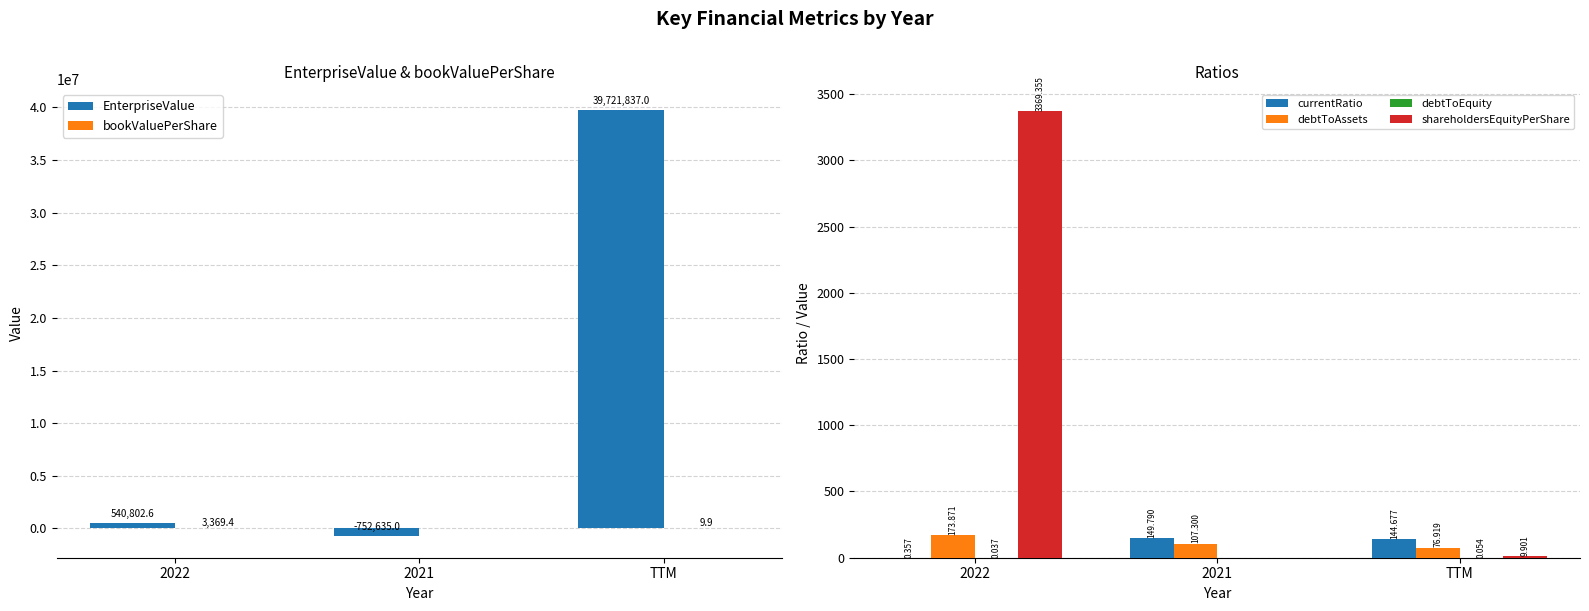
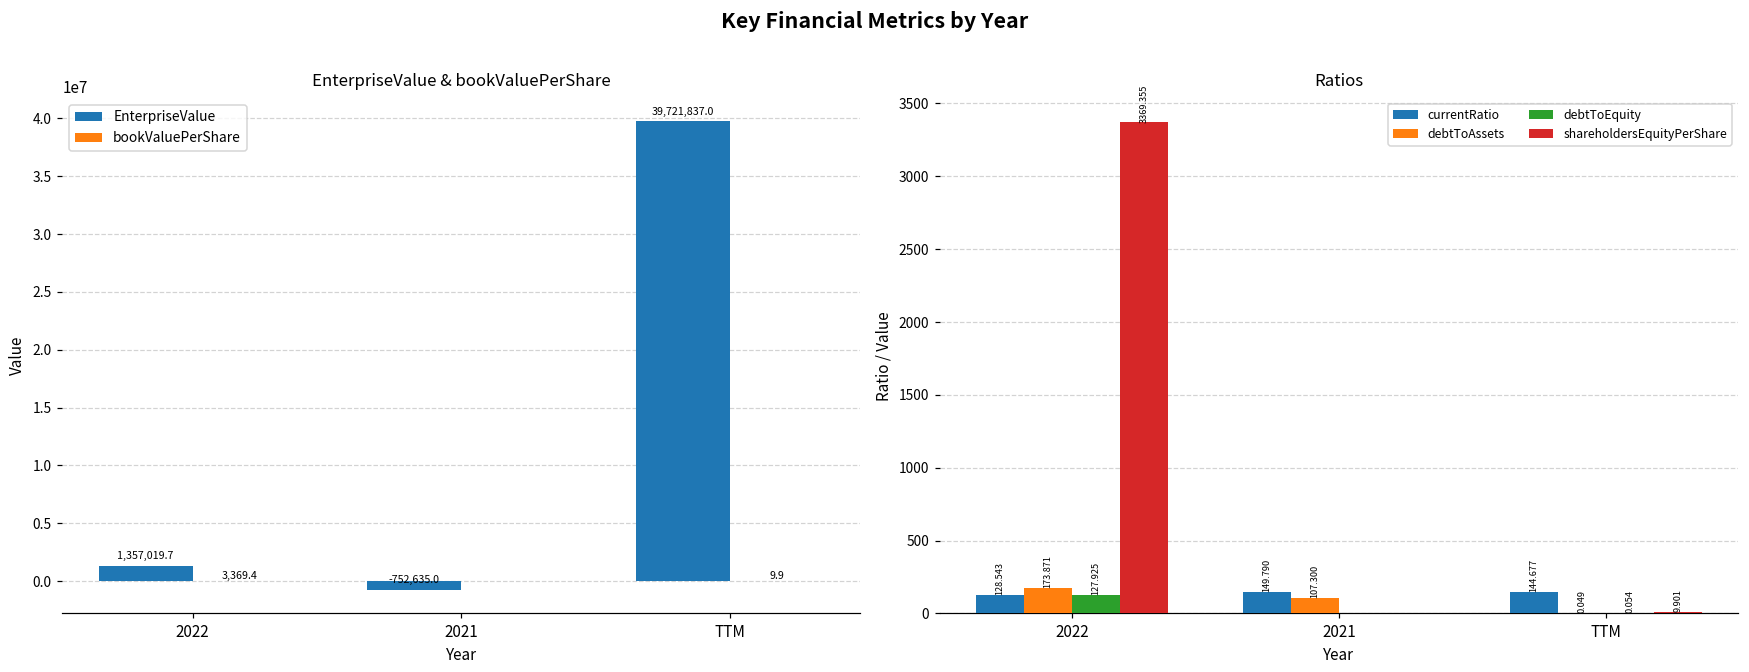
  {
    "EnterpriseValue & bookValuePerShare": {
      "EnterpriseValue": {
-       "2022": "540,802.6",
+       "2022": "1,357,019.7",
        "2021": "-752,635.0",
        "TTM": "39,721,837.0"
      },
      "bookValuePerShare": {
        "2022": "3,369.4",
        "TTM": "9.9"
      }
    },
    "Ratios": {
      "currentRatio": {
-       "2022": "0.357",
+       "2022": "128.543",
        "2021": "149.790",
        "TTM": "144.677"
      },
      "debtToAssets": {
        "2022": "173.871",
        "2021": "107.300",
-       "TTM": "76.919"
+       "TTM": "0.049"
      },
      "debtToEquity": {
-       "2022": "0.037",
+       "2022": "127.925",
        "TTM": "0.054"
      },
      "shareholdersEquityPerShare": {
        "2022": "3369.355",
        "TTM": "9.901"
      }
    }
  }
